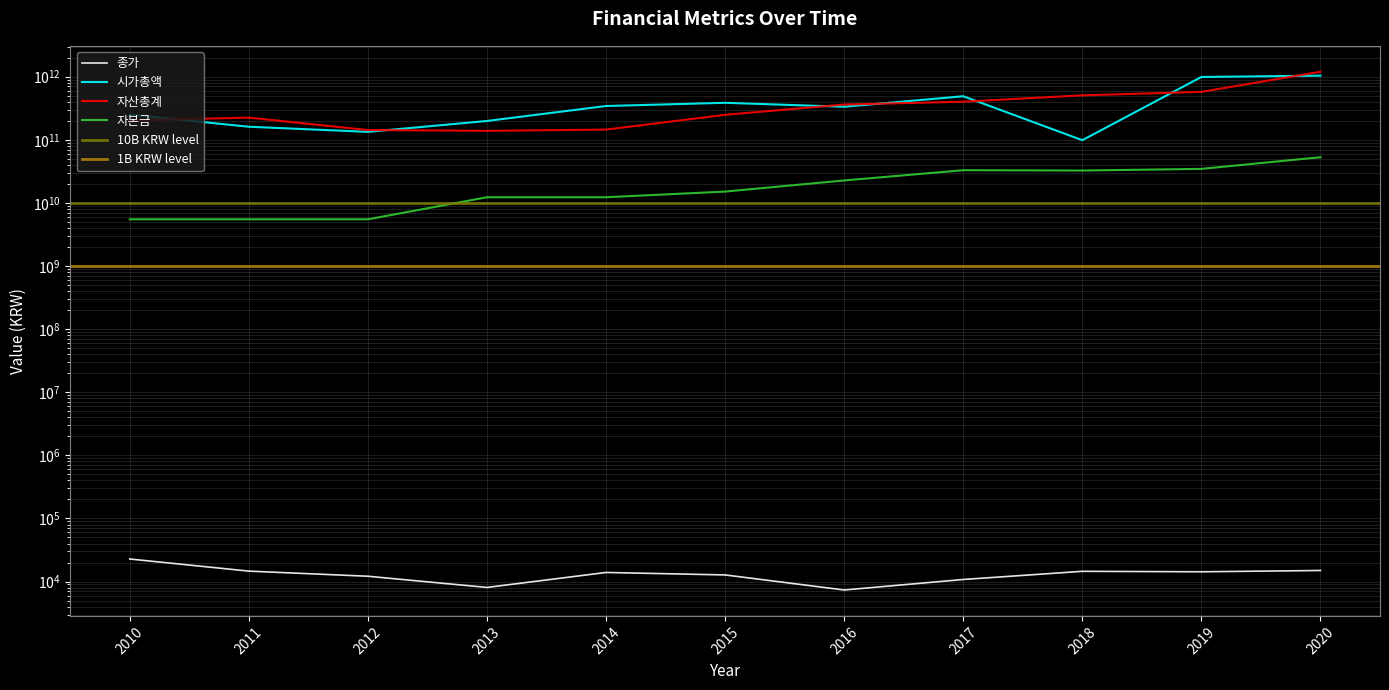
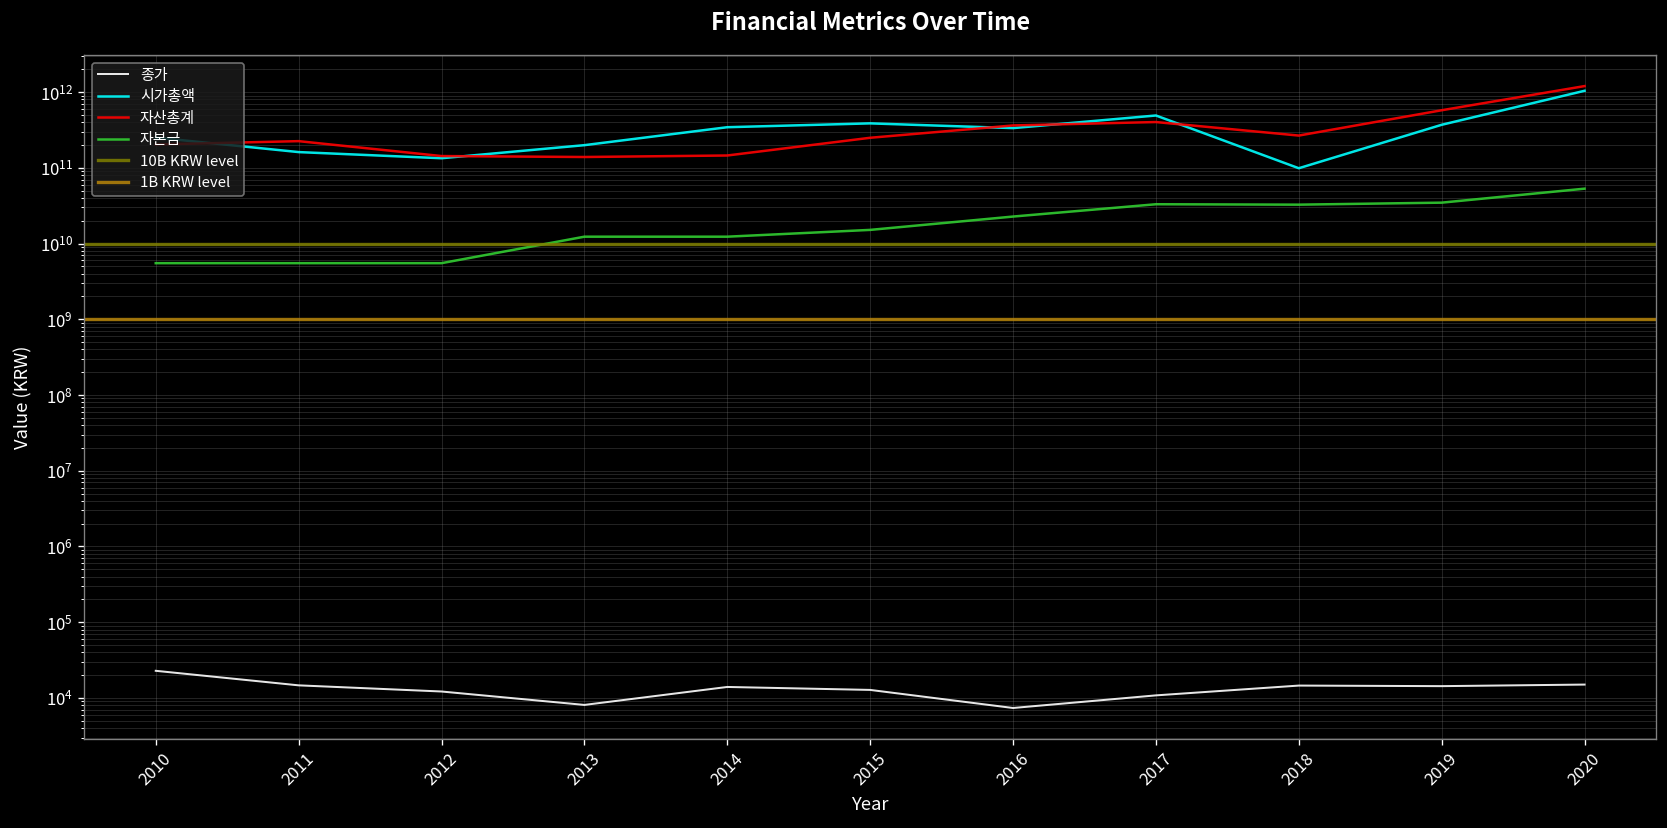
  {
    "종가": {
      "2010": 23000,
      "2011": 15000,
      "2012": 12000,
      "2013": 8000,
      "2014": 14000,
      "2015": 13000,
      "2016": 7000,
      "2017": 11000,
      "2018": 15000,
      "2019": 14000,
      "2020": 15000
    },
    "시가총액": {
      "2011": 160000000000,
      "2013": 200000000000,
      "2014": 300000000000,
      "2015": 400000000000,
      "2017": 500000000000,
      "2018": 100000000000,
-     "2019": 1000000000000,
+     "2019": 400000000000,
      "2020": 1000000000000
    },
    "자산총계": {
      "2011": 220000000000,
      "2013": 140000000000,
      "2014": 150000000000,
      "2015": 250000000000,
      "2017": 400000000000,
-     "2018": 500000000000,
+     "2018": 270000000000,
      "2019": 600000000000,
      "2020": 1200000000000
    },
    "자본금": {
      "2010": 6000000000,
      "2011": 6000000000,
      "2012": 6000000000,
      "2013": 12000000000,
      "2014": 12000000000,
      "2015": 15000000000,
      "2016": 23000000000,
      "2017": 30000000000,
      "2018": 30000000000,
      "2019": 30000000000,
      "2020": 50000000000
    }
  }
